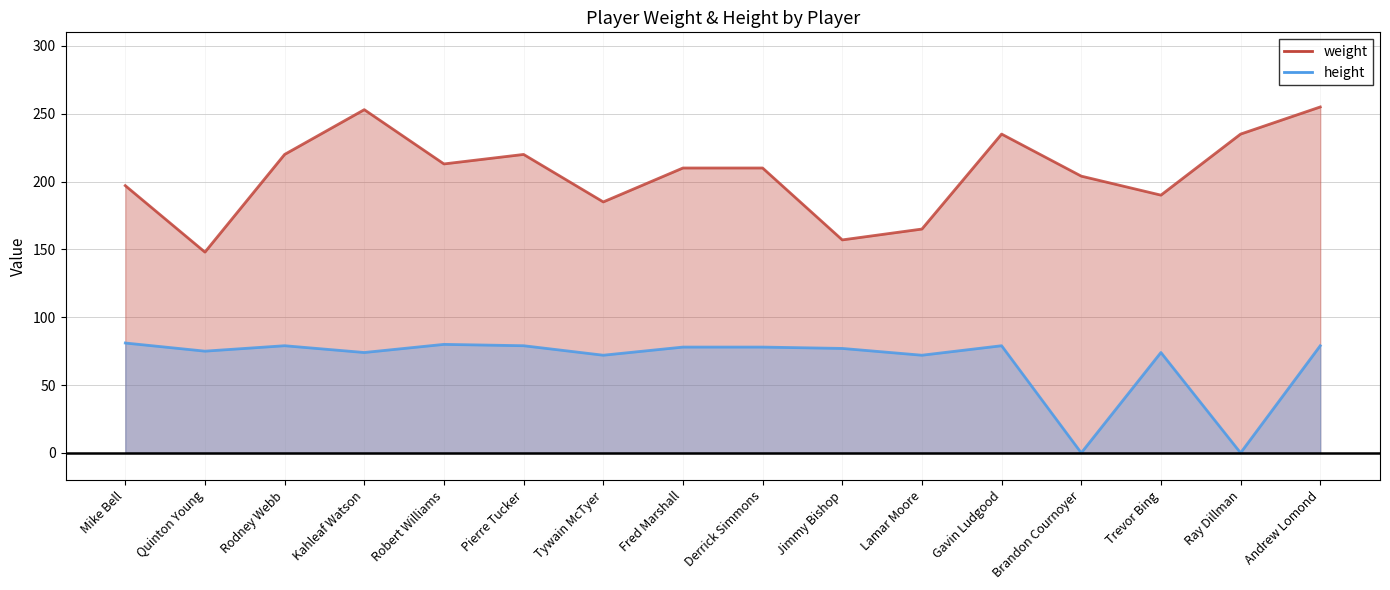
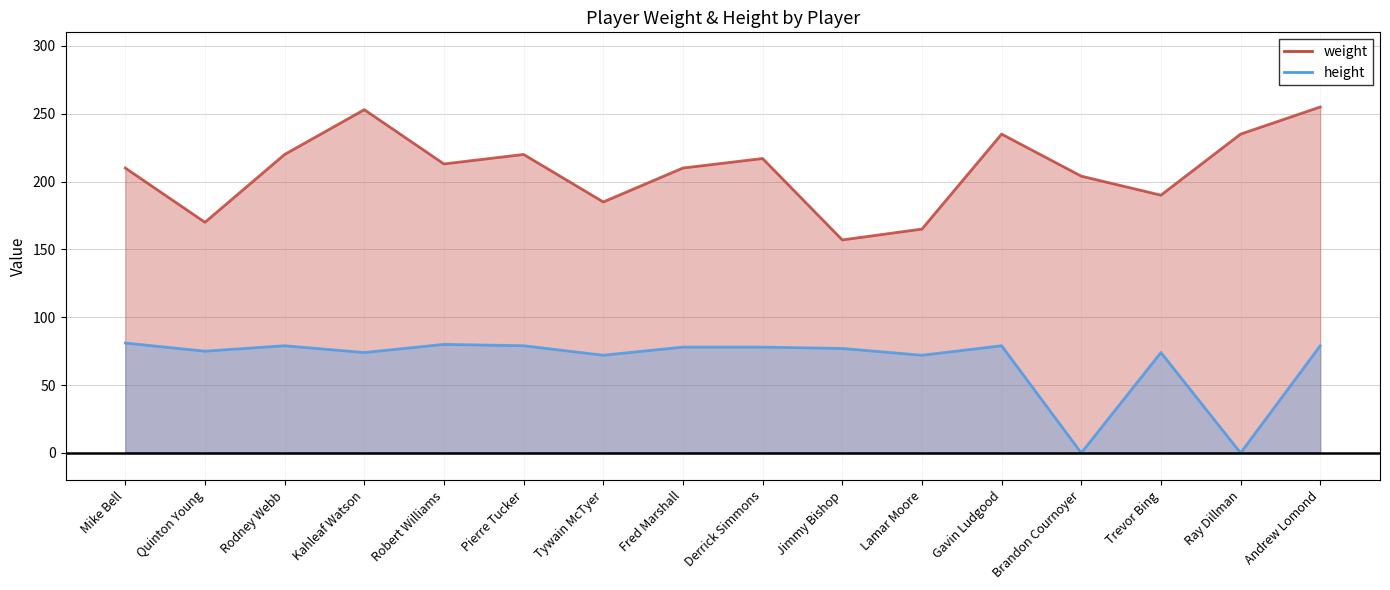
  {
    "weight": {
-     "Mike Bell": 197,
-     "Quinton Young": 148,
+     "Mike Bell": 210,
+     "Quinton Young": 170,
      "Rodney Webb": 220,
      "Kahleaf Watson": 253,
      "Robert Williams": 213,
      "Pierre Tucker": 220,
      "Tywain McTyer": 185,
      "Fred Marshall": 210,
-     "Derrick Simmons": 210,
+     "Derrick Simmons": 217,
      "Jimmy Bishop": 157,
      "Lamar Moore": 165,
      "Gavin Ludgood": 235,
      "Brandon Cournoyer": 204,
      "Trevor Bing": 190,
      "Ray Dillman": 235,
      "Andrew Lomond": 255
    },
    "height": {
      "Mike Bell": 81,
      "Quinton Young": 75,
      "Rodney Webb": 79,
      "Kahleaf Watson": 74,
      "Robert Williams": 80,
      "Pierre Tucker": 79,
      "Tywain McTyer": 72,
      "Fred Marshall": 78,
      "Derrick Simmons": 78,
      "Jimmy Bishop": 77,
      "Lamar Moore": 72,
      "Gavin Ludgood": 79,
      "Brandon Cournoyer": 0,
      "Trevor Bing": 74,
      "Ray Dillman": 0,
      "Andrew Lomond": 79
    }
  }
